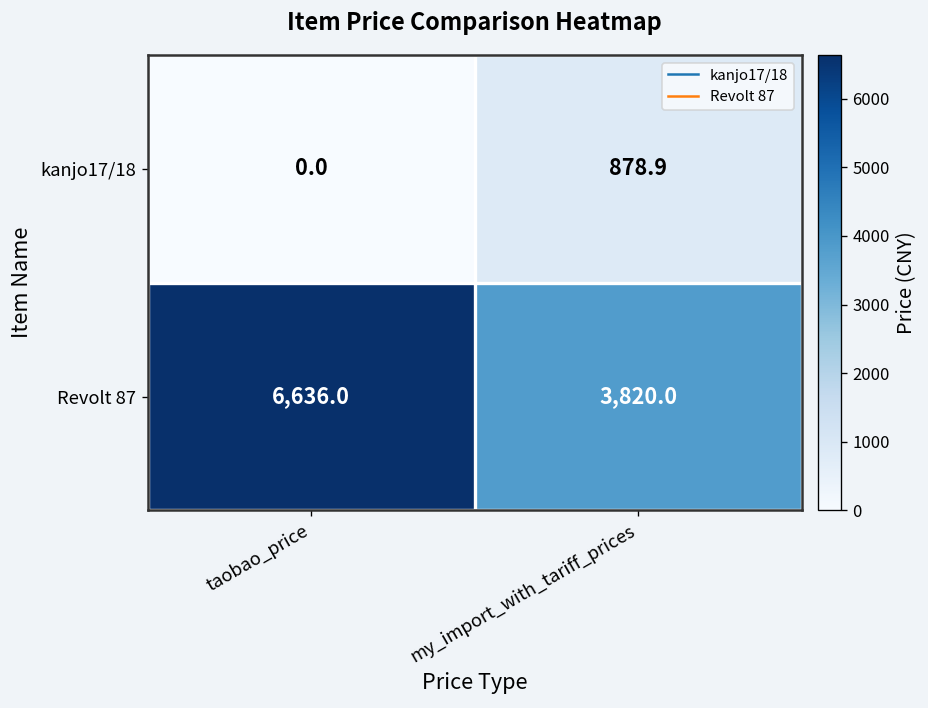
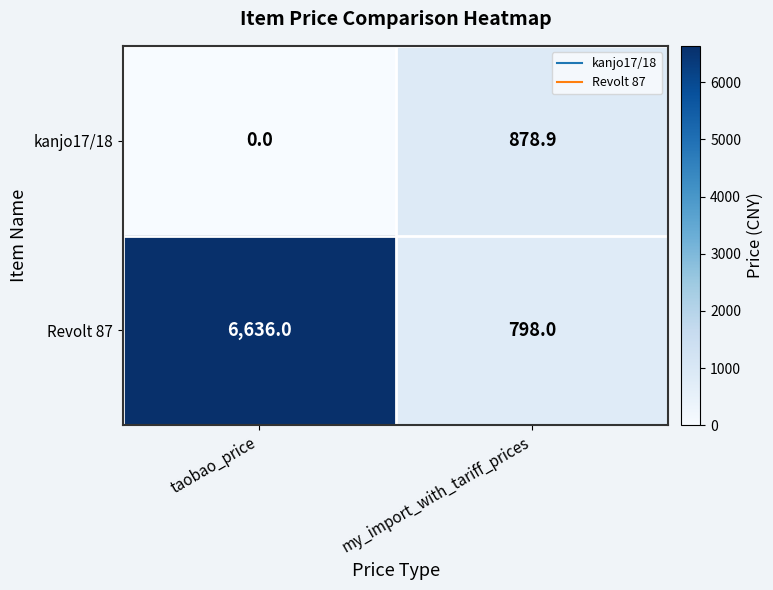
  {
    "kanjo17/18": {
      "taobao_price": "0.0",
      "my_import_with_tariff_prices": "878.9"
    },
    "Revolt 87": {
      "taobao_price": "6,636.0",
-     "my_import_with_tariff_prices": "3,820.0"
+     "my_import_with_tariff_prices": "798.0"
    }
  }
